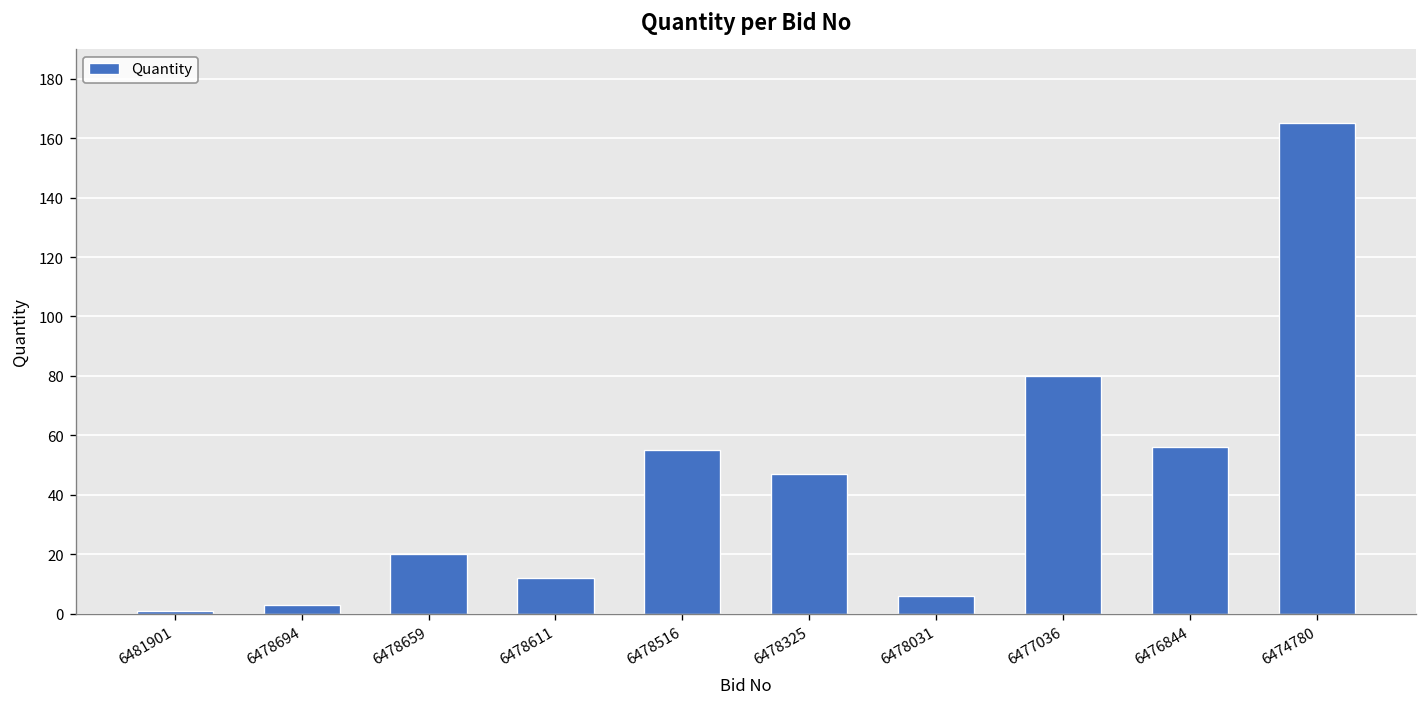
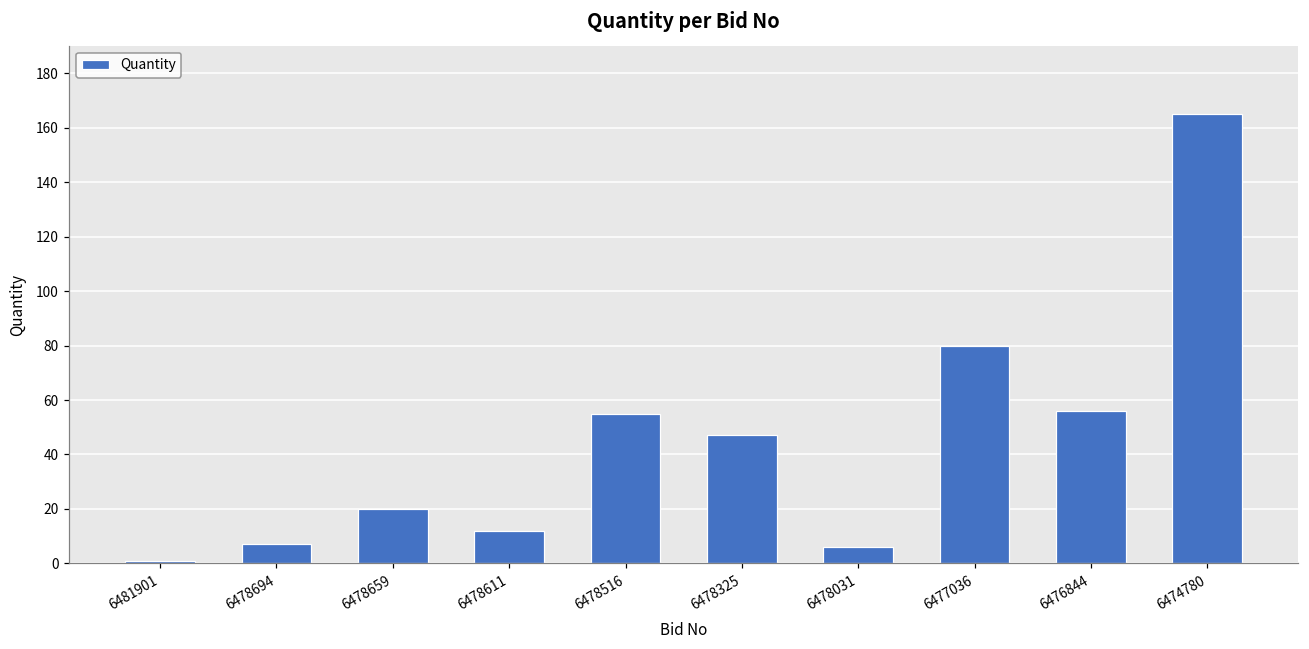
  {
-   "6478694": 3,
+   "6478694": 7,
    "6478659": 20,
    "6478611": 12,
    "6478516": 55,
    "6478325": 47,
    "6478031": 6,
    "6477036": 80,
    "6476844": 56,
    "6474780": 165
  }
